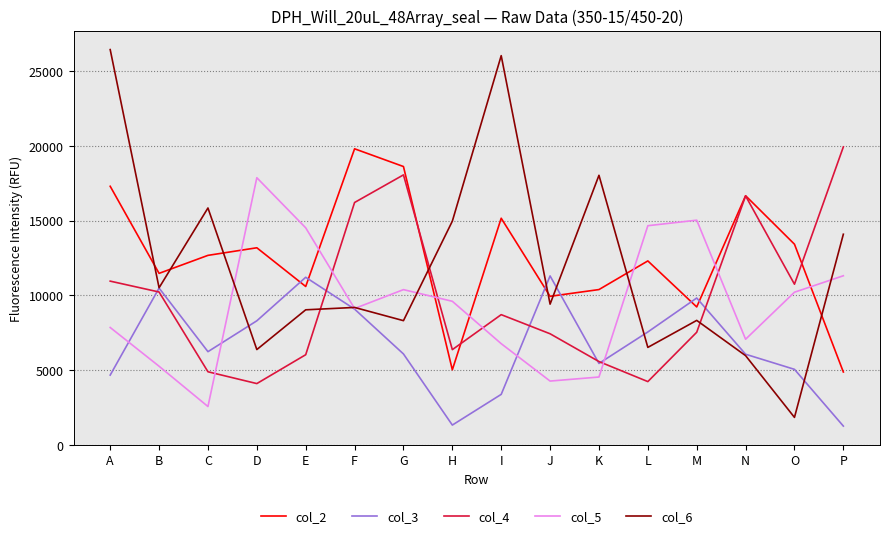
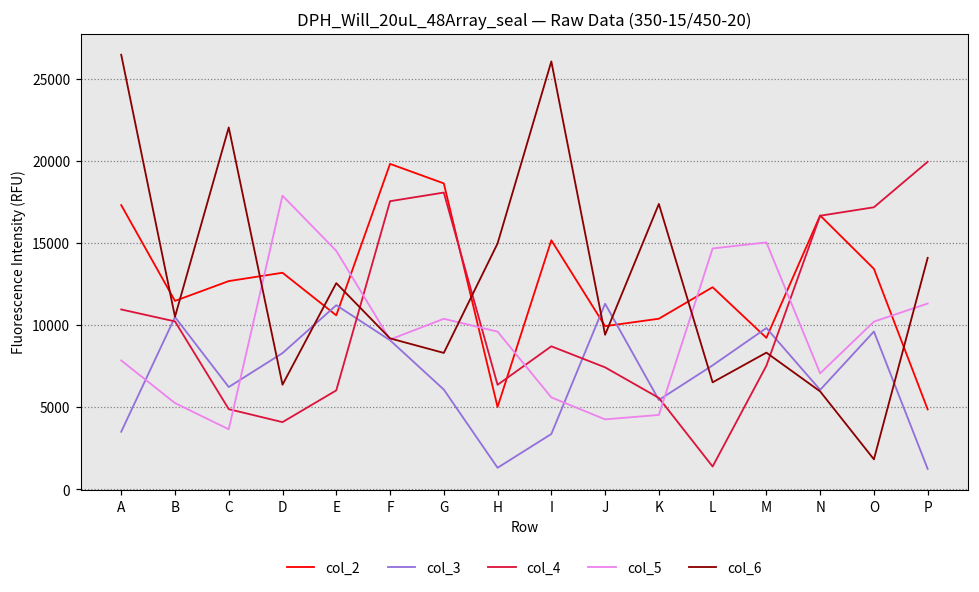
  {
    "col_2": {
      "A": 17300,
      "B": 11500,
      "C": 12700,
      "D": 13200,
      "E": 10600,
      "F": 19800,
      "G": 18600,
      "H": 5000,
      "I": 15200,
      "J": 9900,
      "K": 10400,
      "L": 12300,
      "M": 9200,
      "O": 13400,
      "P": 4900
    },
    "col_3": {
-     "A": 4700,
+     "A": 3500,
      "C": 6200,
      "D": 8300,
      "E": 11200,
      "G": 6100,
      "H": 1300,
      "I": 3400,
      "J": 11300,
      "L": 7600,
      "M": 9800,
-     "O": 5100,
+     "O": 9600,
      "P": 1300
    },
    "col_4": {
      "A": 11000,
      "B": 10200,
      "C": 4900,
      "D": 4100,
      "E": 6000,
-     "F": 16200,
+     "F": 17500,
      "G": 18100,
      "H": 6400,
      "I": 8700,
      "J": 7400,
-     "L": 4200,
+     "L": 1400,
      "M": 7500,
-     "O": 10800,
+     "O": 17200,
      "P": 19900
    },
    "col_5": {
      "A": 7900,
      "B": 5300,
-     "C": 2600,
+     "C": 3700,
      "D": 17900,
      "E": 14500,
      "G": 10400,
      "H": 9600,
-     "I": 6800,
+     "I": 5600,
      "J": 4300,
      "K": 4500,
      "L": 14700,
      "M": 15000,
      "N": 7100,
      "O": 10200,
      "P": 11300
    },
    "col_6": {
      "A": 26500,
-     "C": 15900,
+     "C": 22000,
      "D": 6400,
-     "E": 9000,
+     "E": 12600,
      "G": 8300,
      "H": 15000,
      "I": 26000,
      "J": 9400,
-     "K": 18000,
+     "K": 17400,
      "L": 6500,
      "M": 8300,
      "O": 1800,
      "P": 14100
    }
  }
